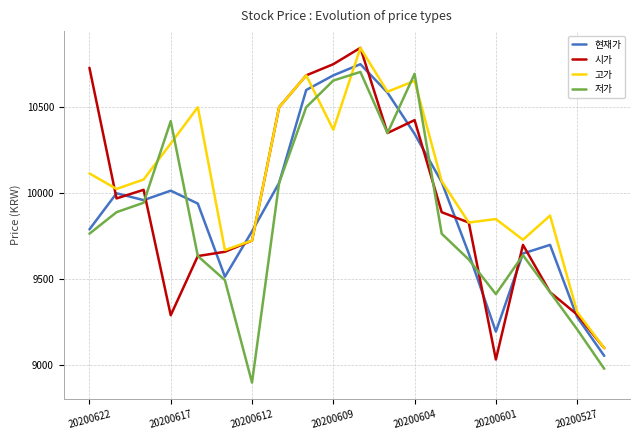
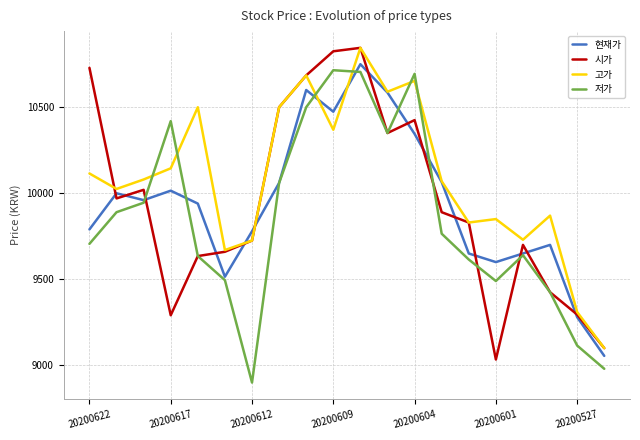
  {
    "현재가": {
      "20200622": 9790,
      "20200617": 10020,
      "20200612": 9780,
-     "20200609": 10690,
+     "20200609": 10470,
      "20200604": 10350,
-     "20200601": 9200,
+     "20200601": 9600,
      "20200527": 9280
    },
    "시가": {
      "20200622": 10730,
      "20200617": 9290,
-     "20200609": 10750,
+     "20200609": 10830,
      "20200604": 10430,
      "20200601": 9030,
      "20200527": 9300
    },
    "고가": {
      "20200622": 10120,
-     "20200617": 10290,
+     "20200617": 10150,
      "20200609": 10370,
      "20200604": 10650,
      "20200601": 9850,
      "20200527": 9310
    },
    "저가": {
-     "20200622": 9770,
+     "20200622": 9710,
      "20200617": 10420,
      "20200612": 8900,
-     "20200609": 10660,
+     "20200609": 10720,
      "20200604": 10690,
-     "20200601": 9410,
-     "20200527": 9210
+     "20200601": 9490,
+     "20200527": 9120
    }
  }
